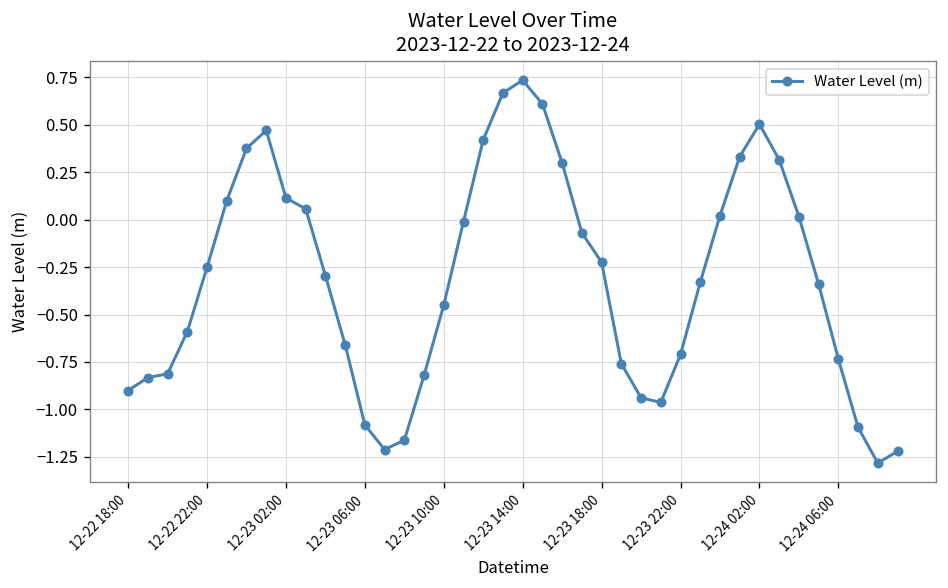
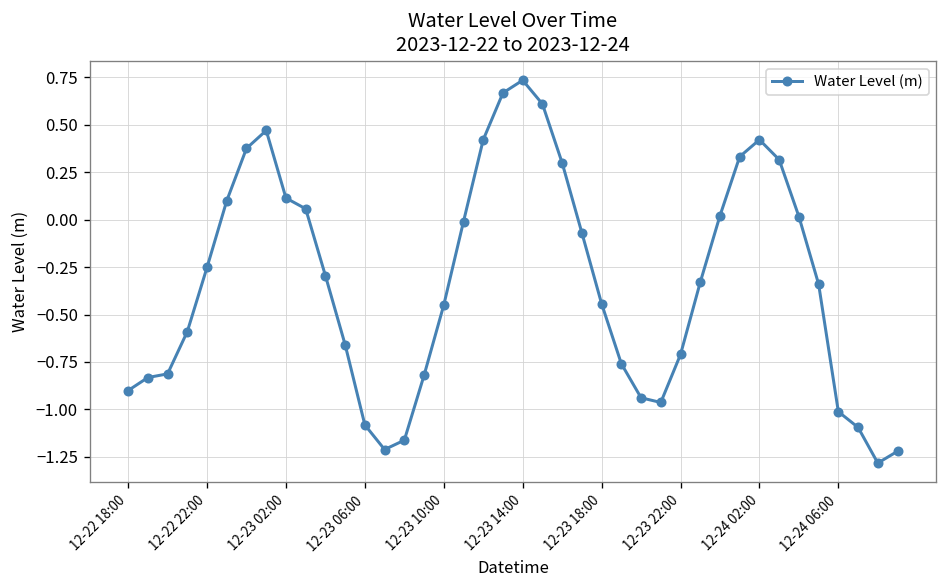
  {
    "12-22 18:00": -0.90,
    "12-22 22:00": -0.25,
    "12-23 02:00": 0.11,
    "12-23 06:00": -1.08,
    "12-23 10:00": -0.45,
    "12-23 14:00": 0.73,
-   "12-23 18:00": -0.22,
+   "12-23 18:00": -0.44,
    "12-23 22:00": -0.71,
-   "12-24 02:00": 0.50,
-   "12-24 06:00": -0.73
+   "12-24 02:00": 0.42,
+   "12-24 06:00": -1.01
  }
